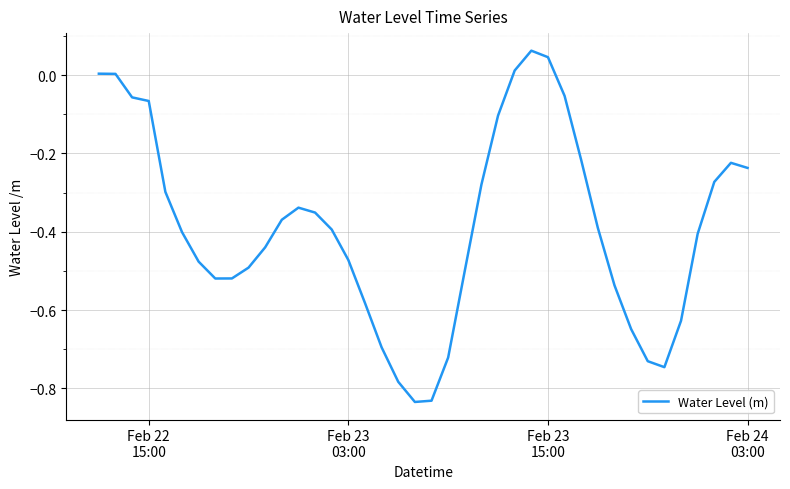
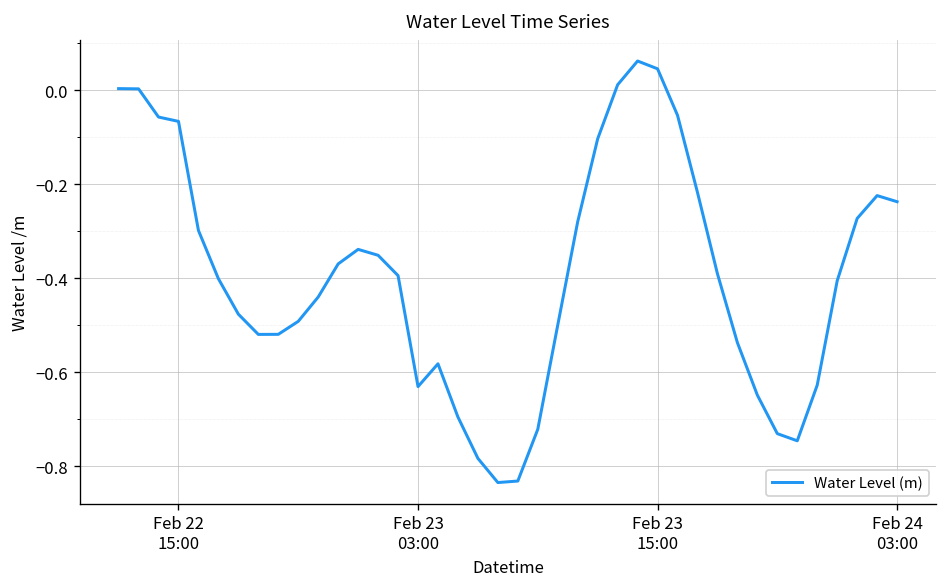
  {
    "Feb 22 15:00": -0.07,
-   "Feb 23 03:00": -0.47,
+   "Feb 23 03:00": -0.63,
    "Feb 23 15:00": 0.05,
    "Feb 24 03:00": -0.24
  }
